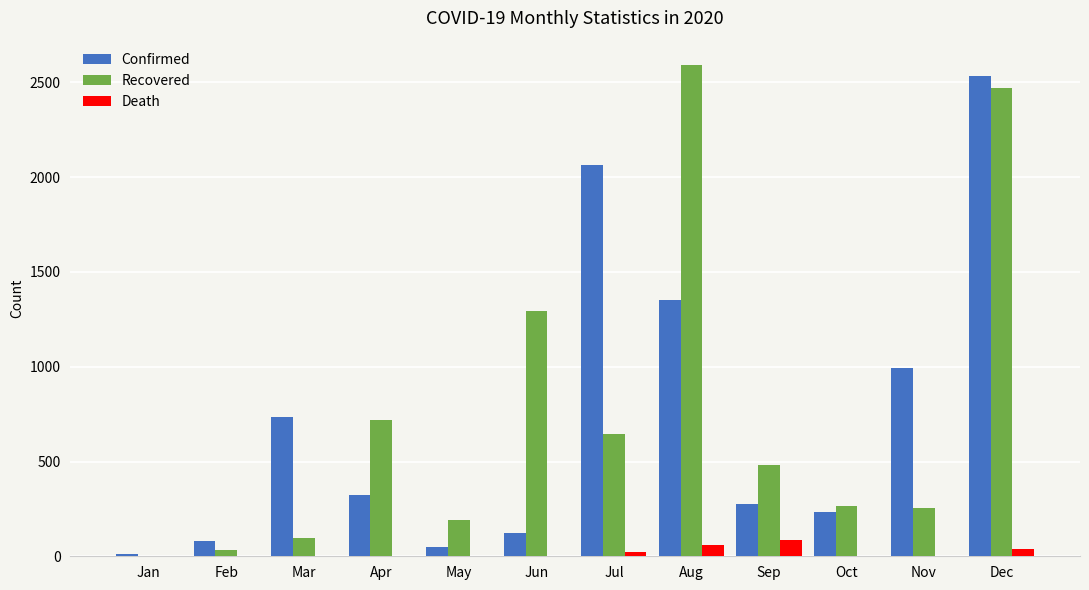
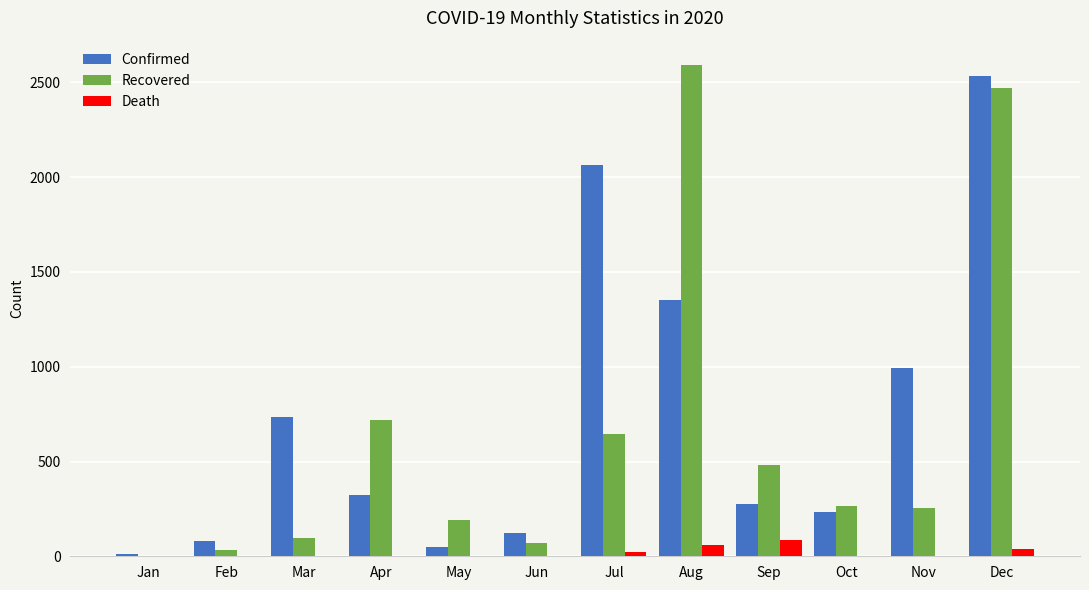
  {
    "Confirmed": {
      "Feb": 80,
      "Mar": 730,
      "Apr": 320,
      "May": 50,
      "Jun": 120,
      "Jul": 2070,
      "Aug": 1350,
      "Sep": 280,
      "Oct": 240,
      "Nov": 990,
      "Dec": 2530
    },
    "Recovered": {
      "Jan": 0,
      "Feb": 30,
      "Mar": 100,
      "Apr": 720,
      "May": 190,
-     "Jun": 1290,
+     "Jun": 70,
      "Jul": 640,
      "Aug": 2590,
      "Sep": 480,
      "Oct": 270,
      "Nov": 260,
      "Dec": 2470
    },
    "Death": {
      "Jan": 0,
      "Apr": 0,
      "May": 0,
      "Jul": 20,
      "Aug": 60,
      "Sep": 90,
      "Oct": 0,
      "Dec": 40
    }
  }
